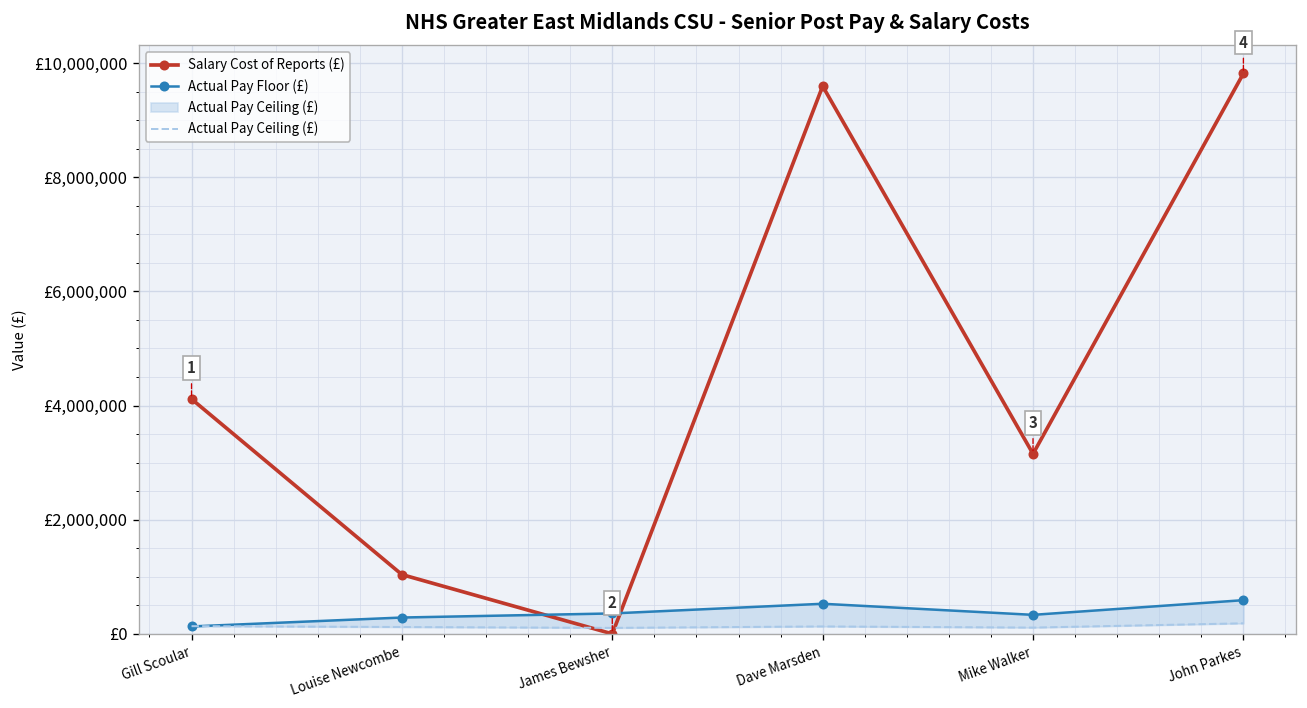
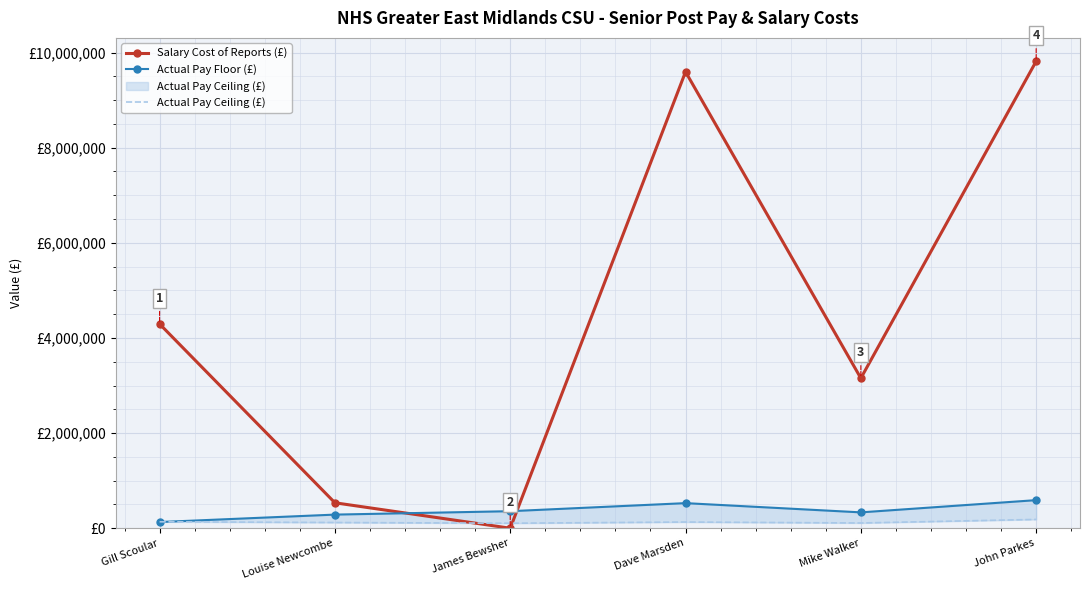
  {
    "Salary Cost of Reports (£)": {
-     "Gill Scoular": "£4,100,000",
-     "Louise Newcombe": "£1,000,000",
+     "Gill Scoular": "£4,300,000",
+     "Louise Newcombe": "£500,000",
      "James Bewsher": "£0",
      "Dave Marsden": "£9,600,000"
    }
  }
